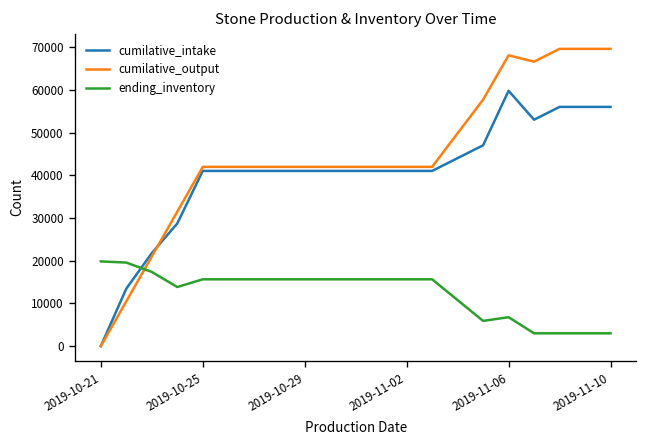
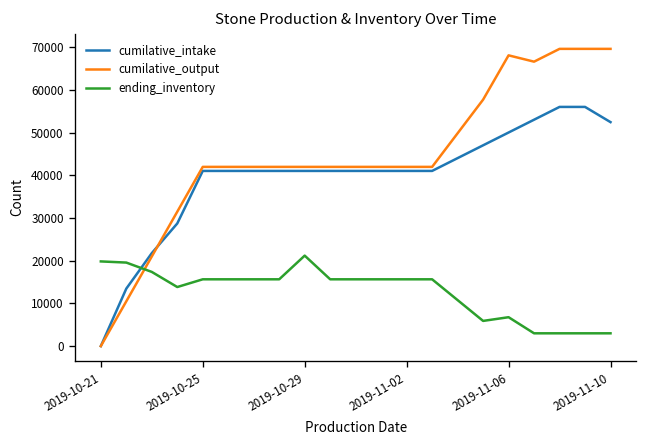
  {
    "cumilative_intake": {
      "2019-10-25": 41000,
      "2019-10-29": 41000,
      "2019-11-02": 41000,
-     "2019-11-06": 60000,
-     "2019-11-10": 56000
+     "2019-11-06": 50000,
+     "2019-11-10": 52000
    },
    "cumilative_output": {
      "2019-10-25": 42000,
      "2019-10-29": 42000,
      "2019-11-02": 42000,
      "2019-11-06": 68000,
      "2019-11-10": 70000
    },
    "ending_inventory": {
      "2019-10-21": 20000,
      "2019-10-25": 16000,
-     "2019-10-29": 16000,
+     "2019-10-29": 21000,
      "2019-11-02": 16000,
      "2019-11-06": 7000,
      "2019-11-10": 3000
    }
  }
